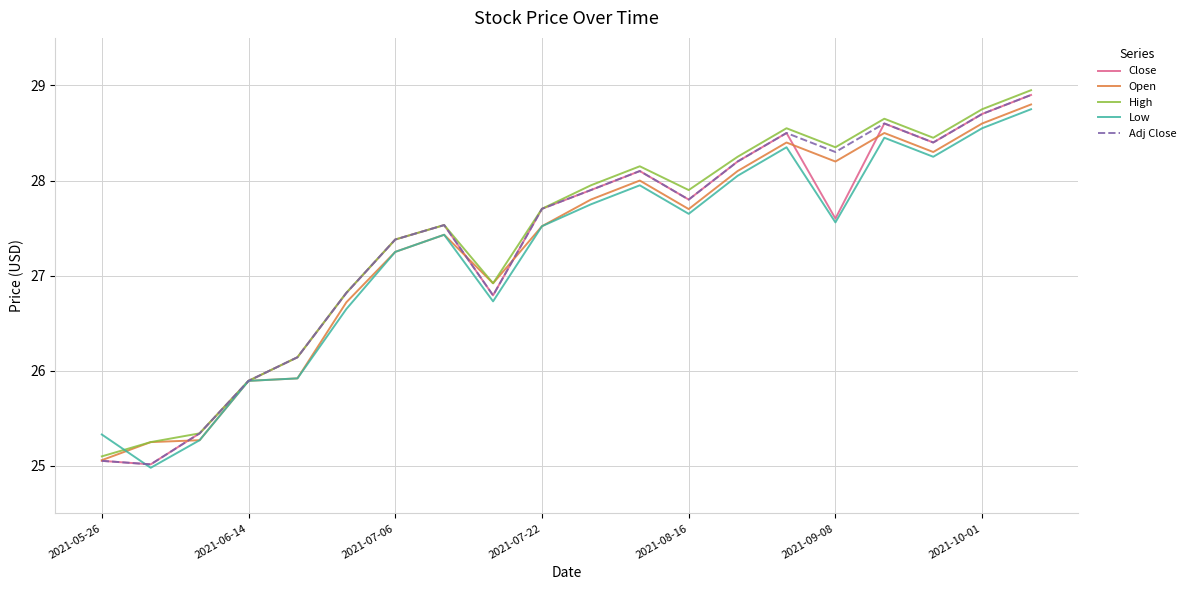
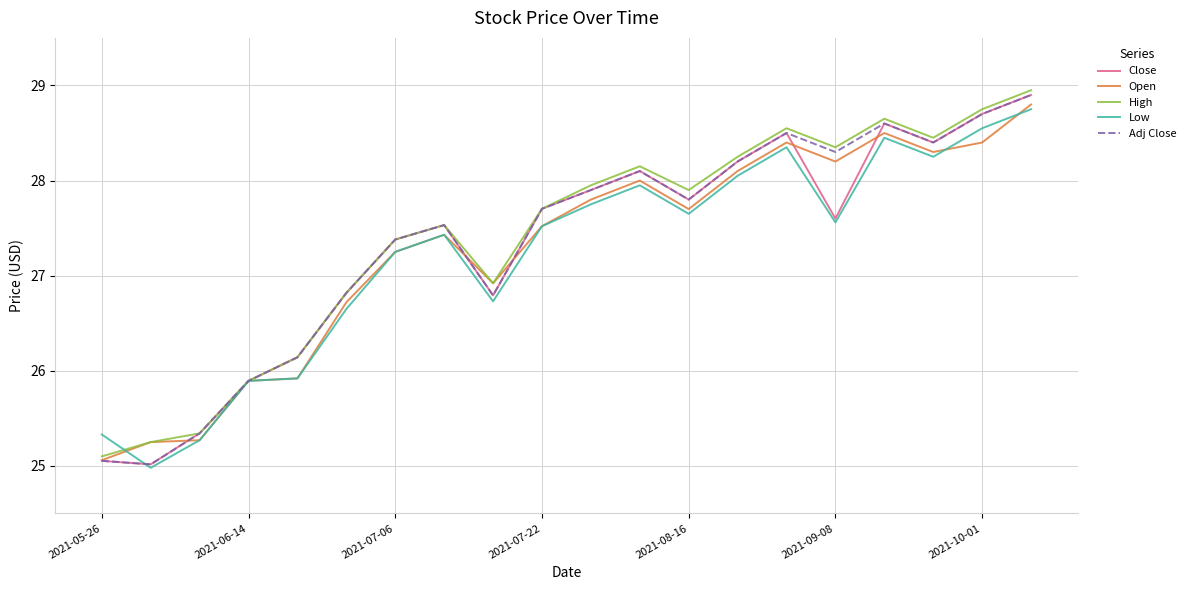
  {
    "Close": {
      "2021-09-08": 27.6
    },
    "Open": {
      "2021-08-16": 27.7,
      "2021-09-08": 28.2,
-     "2021-10-01": 28.6
+     "2021-10-01": 28.4
    },
    "High": {
      "2021-05-26": 25.1,
      "2021-08-16": 27.9,
      "2021-09-08": 28.4,
      "2021-10-01": 28.8
    },
    "Low": {
      "2021-05-26": 25.3,
      "2021-08-16": 27.7,
      "2021-09-08": 27.6,
      "2021-10-01": 28.6
    },
    "Adj Close": {
      "2021-09-08": 28.3
    }
  }
